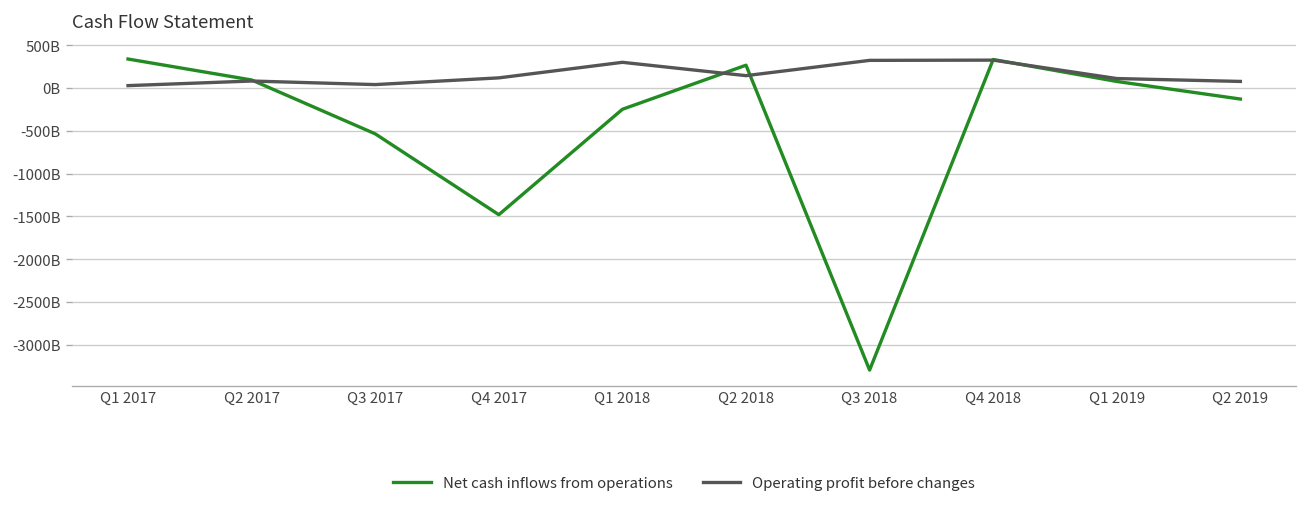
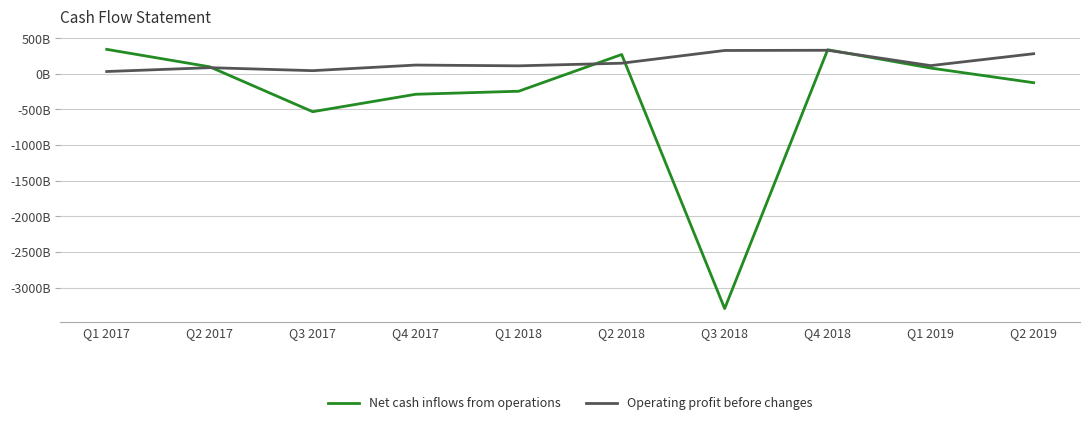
  {
    "Net cash inflows from operations": {
      "Q1 2017": 300000000000,
      "Q3 2017": -500000000000,
-     "Q4 2017": -1500000000000,
+     "Q4 2017": -300000000000,
      "Q1 2018": -200000000000,
      "Q2 2018": 300000000000,
      "Q3 2018": -3300000000000,
      "Q2 2019": -100000000000
    },
    "Operating profit before changes": {
      "Q1 2017": 0,
      "Q3 2017": 0,
      "Q4 2017": 100000000000,
-     "Q1 2018": 300000000000,
+     "Q1 2018": 100000000000,
      "Q2 2018": 100000000000,
      "Q3 2018": 300000000000,
-     "Q2 2019": 100000000000
+     "Q2 2019": 300000000000
    }
  }
